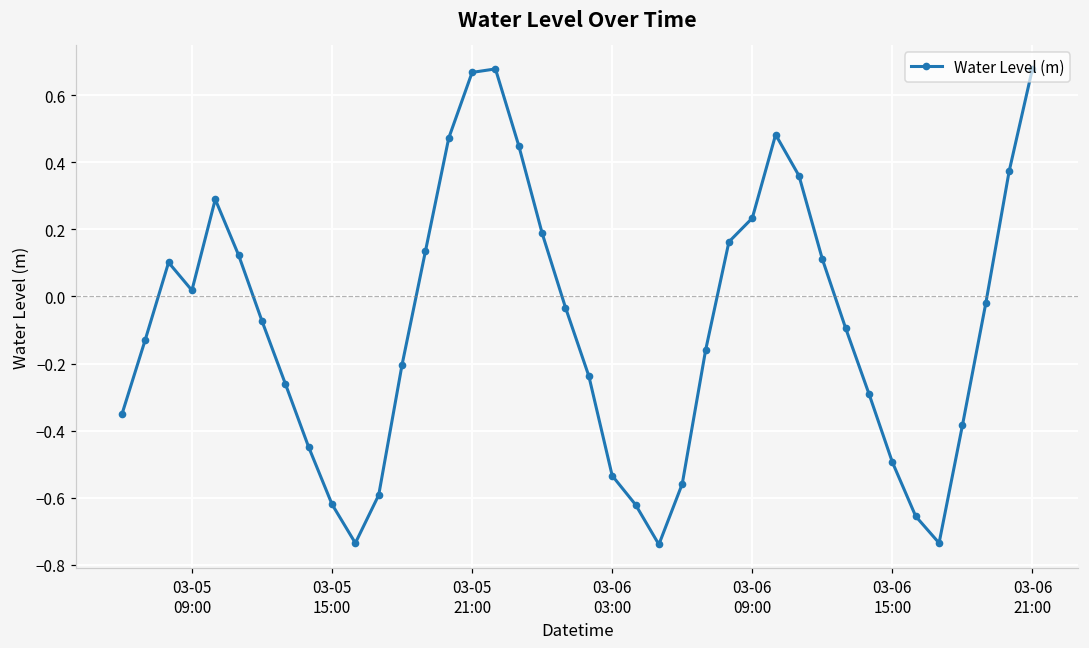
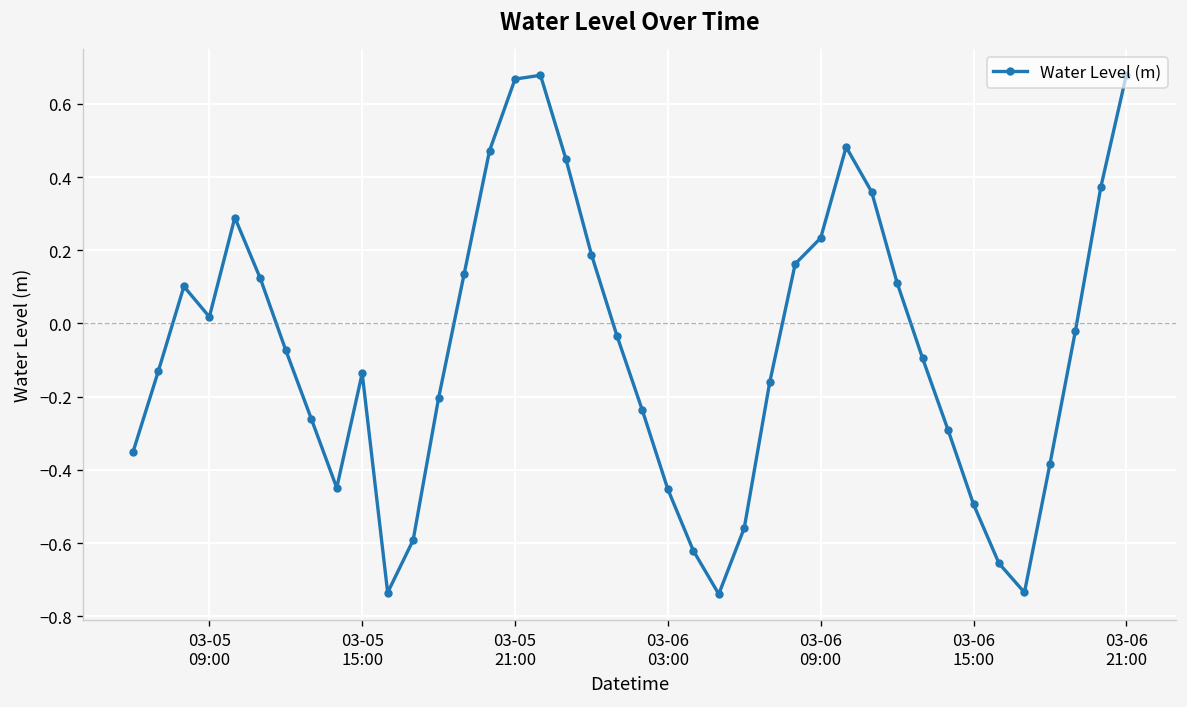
  {
    "03-05 09:00": 0.02,
-   "03-05 15:00": -0.62,
+   "03-05 15:00": -0.14,
    "03-05 21:00": 0.67,
-   "03-06 03:00": -0.53,
+   "03-06 03:00": -0.45,
    "03-06 09:00": 0.23,
    "03-06 15:00": -0.49
  }
